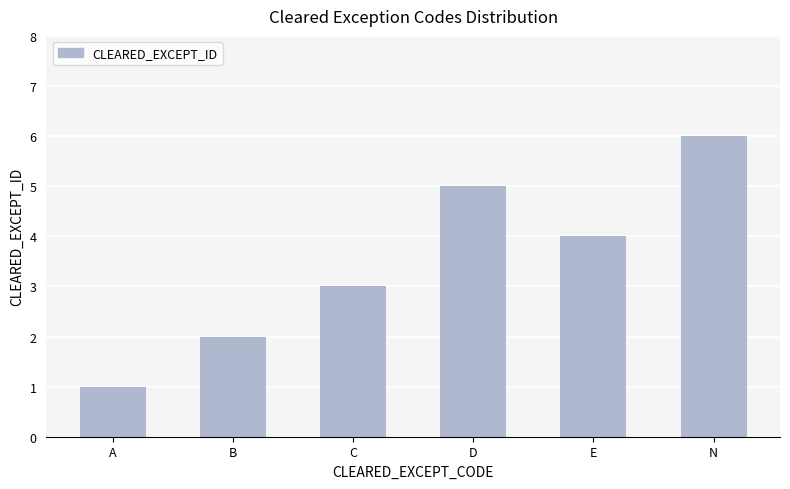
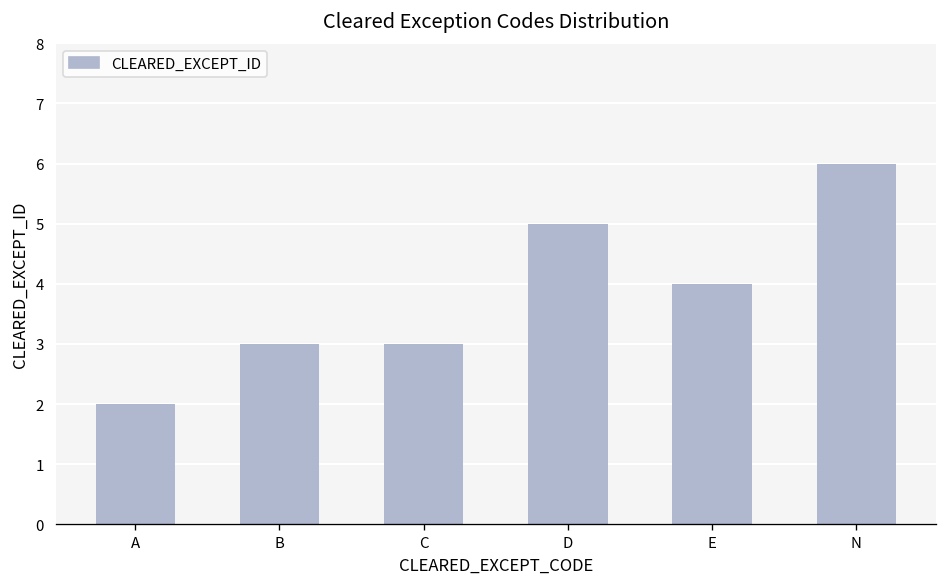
  {
-   "A": 1,
-   "B": 2,
+   "A": 2,
+   "B": 3,
    "C": 3,
    "D": 5,
    "E": 4,
    "N": 6
  }
